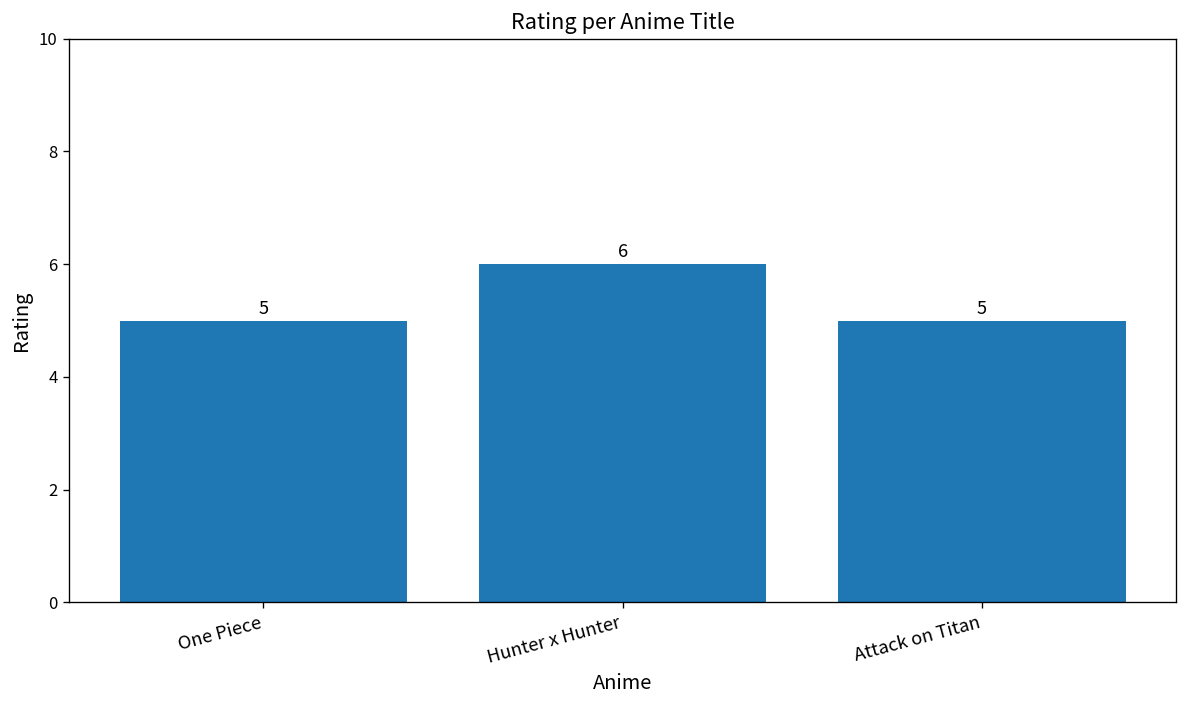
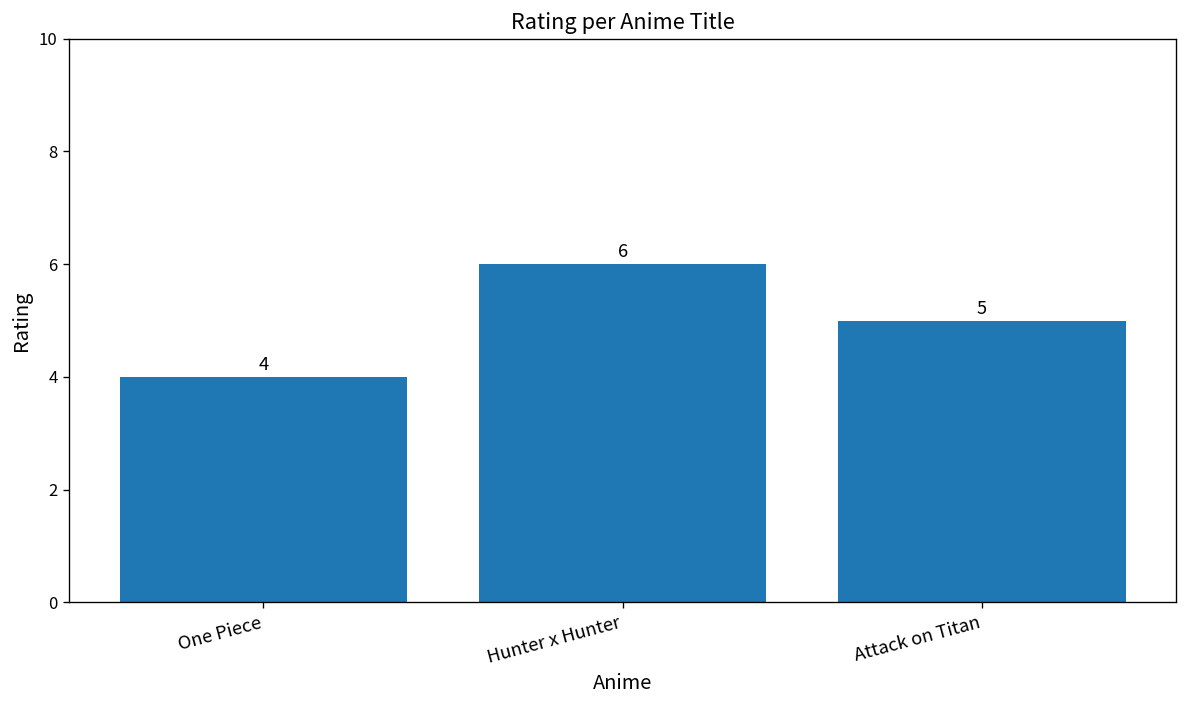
  {
-   "One Piece": 5,
+   "One Piece": 4,
    "Hunter x Hunter": 6,
    "Attack on Titan": 5
  }
